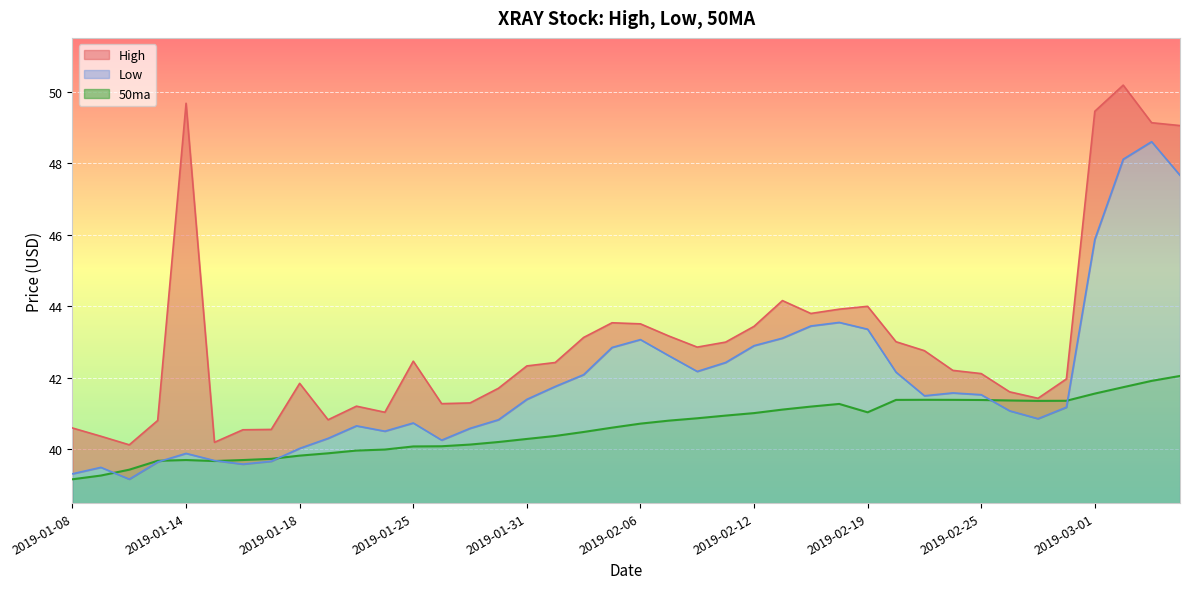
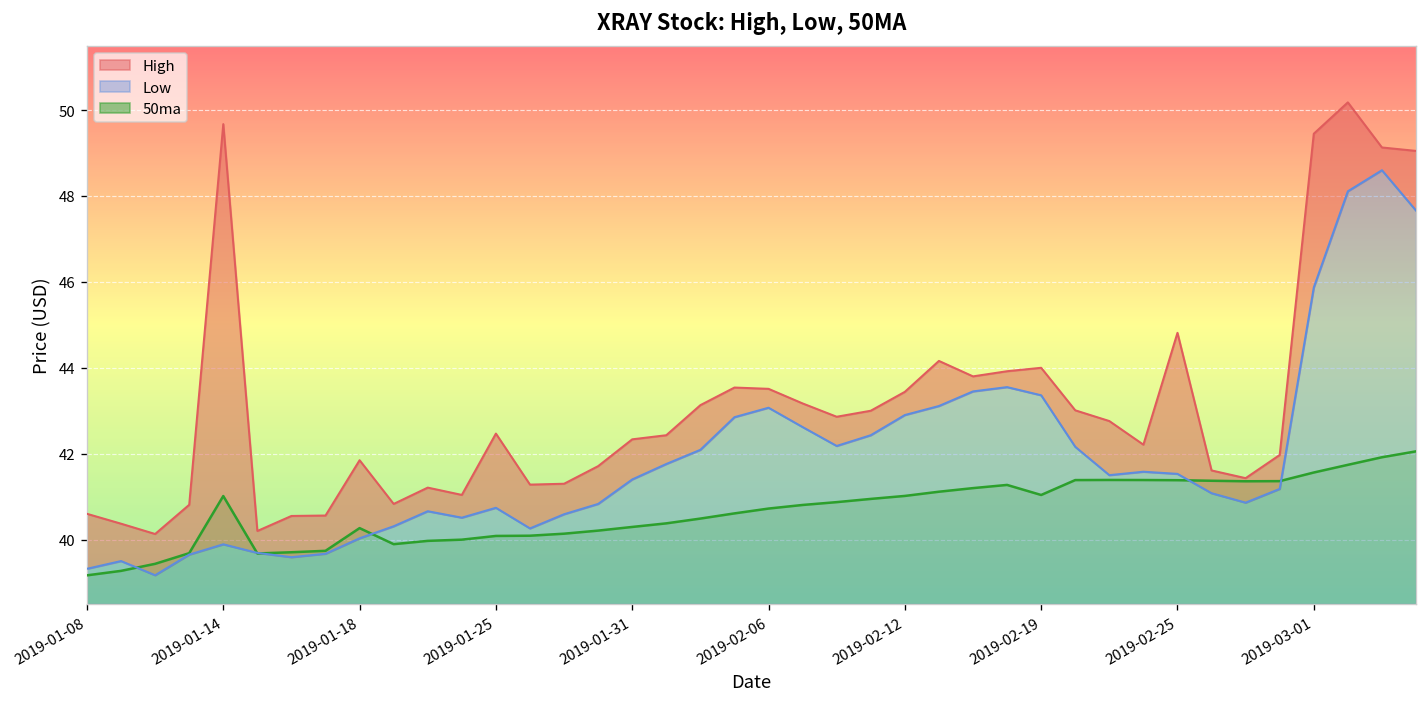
  {
    "50ma": {
      "2019-01-08": 39.2,
-     "2019-01-14": 39.7,
-     "2019-01-18": 39.8,
+     "2019-01-14": 41.0,
+     "2019-01-18": 40.3,
      "2019-01-25": 40.1,
      "2019-01-31": 40.3,
      "2019-02-06": 40.7,
      "2019-02-12": 41.0,
      "2019-02-19": 41.0,
      "2019-02-25": 41.4,
      "2019-03-01": 41.6
    },
    "High": {
      "2019-01-08": 40.6,
      "2019-01-14": 49.7,
      "2019-01-18": 41.8,
      "2019-01-25": 42.5,
      "2019-01-31": 42.3,
      "2019-02-06": 43.5,
      "2019-02-12": 43.4,
      "2019-02-19": 44.0,
-     "2019-02-25": 42.1,
+     "2019-02-25": 44.8,
      "2019-03-01": 49.5
    },
    "Low": {
      "2019-01-08": 39.3,
      "2019-01-14": 39.9,
      "2019-01-18": 40.0,
      "2019-01-25": 40.7,
      "2019-01-31": 41.4,
      "2019-02-06": 43.1,
      "2019-02-12": 42.9,
      "2019-02-19": 43.4,
      "2019-02-25": 41.5,
      "2019-03-01": 45.9
    }
  }
